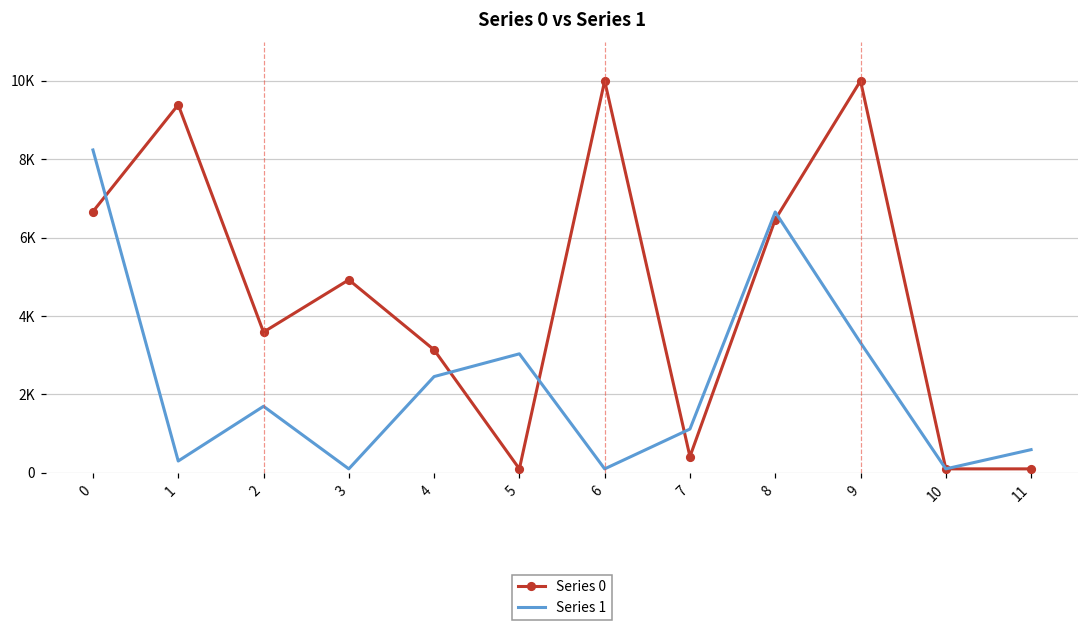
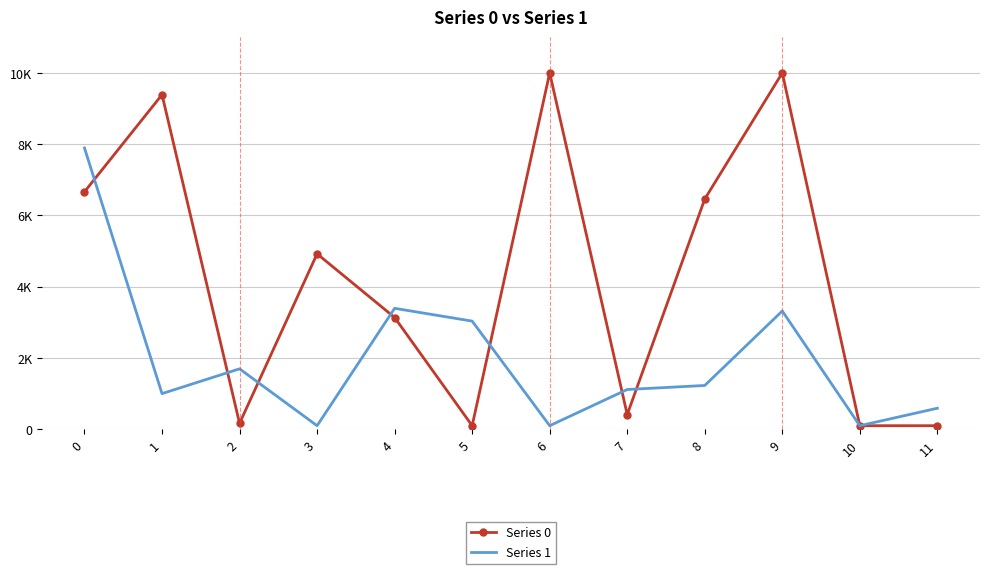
  {
    "Series 0": {
      "0": 6700,
      "1": 9400,
-     "2": 3600,
+     "2": 200,
      "3": 4900,
      "4": 3100,
      "5": 100,
      "6": 10000,
      "7": 400,
      "8": 6500,
      "9": 10000,
      "11": 100
    },
    "Series 1": {
-     "0": 8200,
-     "1": 300,
+     "0": 7900,
+     "1": 1000,
      "2": 1700,
      "3": 100,
-     "4": 2500,
+     "4": 3400,
      "5": 3000,
      "6": 100,
      "7": 1100,
-     "8": 6700,
+     "8": 1200,
      "9": 3300,
      "11": 600
    }
  }
